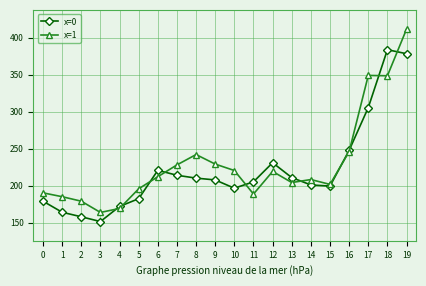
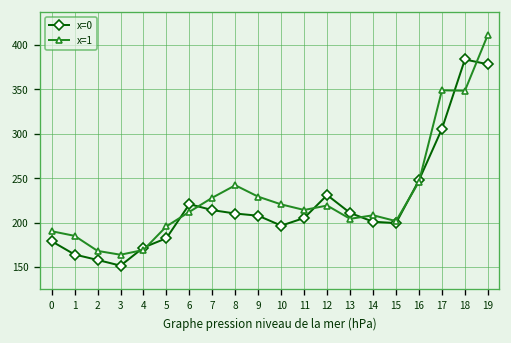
  {
    "x=0": {
      "0": 180,
      "1": 160,
      "2": 160,
      "3": 150,
      "5": 180,
      "6": 220,
      "7": 210,
      "8": 210,
      "9": 210,
      "10": 200,
      "11": 210,
      "12": 230,
      "13": 210,
      "14": 200,
      "17": 310,
      "18": 380,
      "19": 380
    },
    "x=1": {
      "0": 190,
      "1": 190,
-     "2": 180,
+     "2": 170,
      "3": 160,
      "5": 200,
      "6": 210,
      "7": 230,
      "8": 240,
      "9": 230,
      "10": 220,
-     "11": 190,
+     "11": 210,
      "12": 220,
      "13": 200,
      "14": 210,
      "17": 350,
      "18": 350,
      "19": 410
    }
  }
